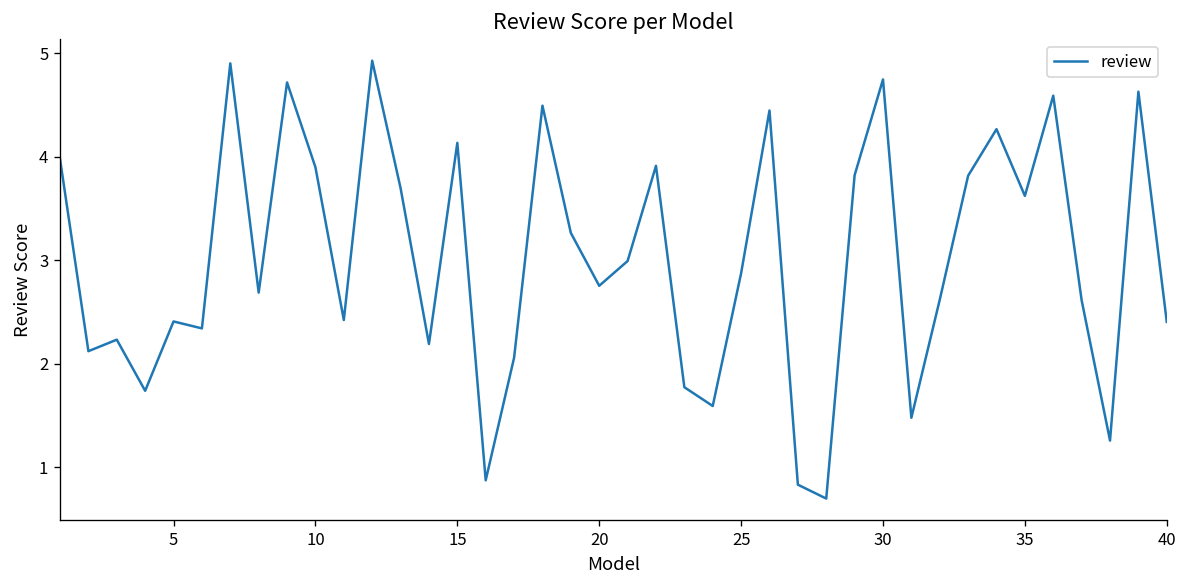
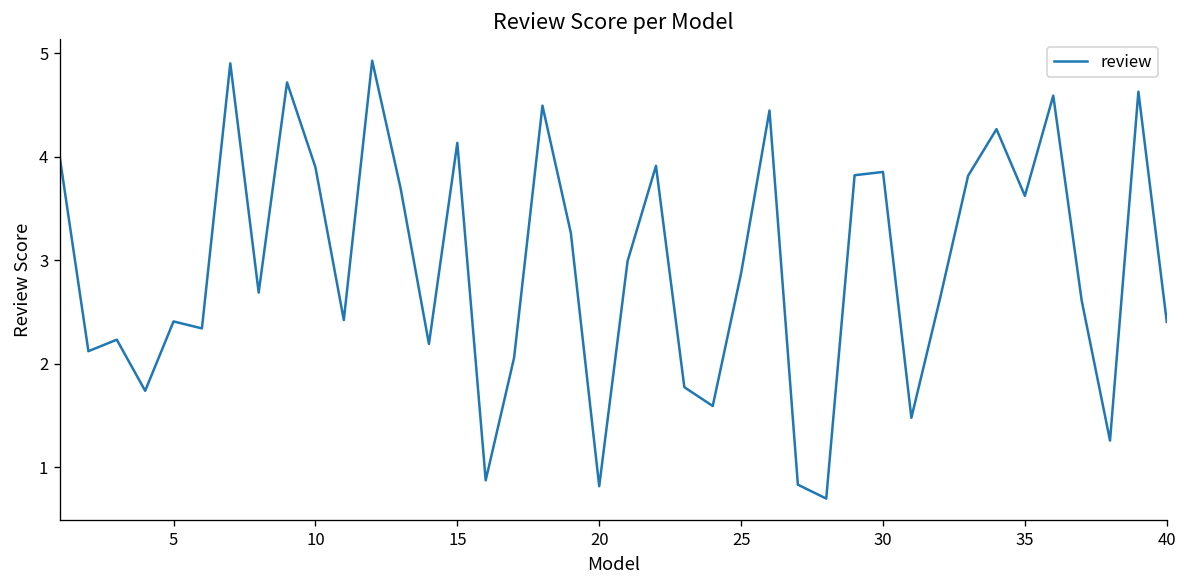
  {
    "5": 2.4,
    "10": 3.9,
    "15": 4.1,
-   "20": 2.8,
+   "20": 0.8,
    "25": 2.9,
-   "30": 4.7,
+   "30": 3.9,
    "35": 3.6,
    "40": 2.4
  }
